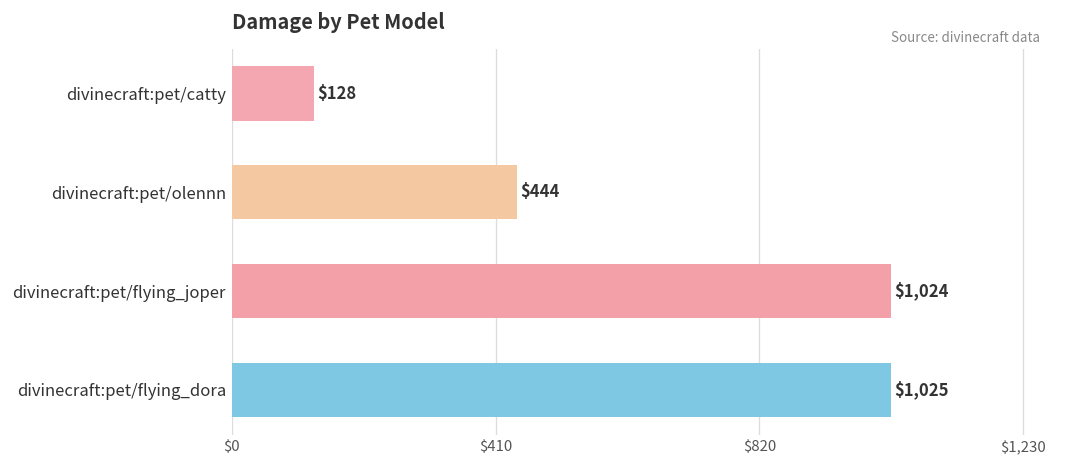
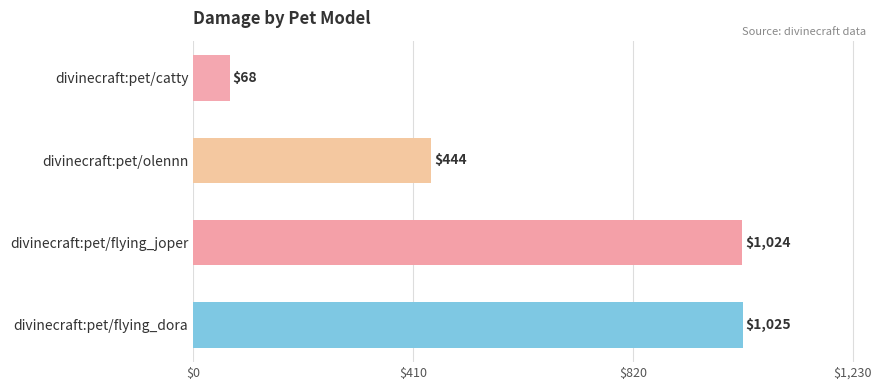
  {
-   "divinecraft:pet/catty": "$128",
+   "divinecraft:pet/catty": "$68",
    "divinecraft:pet/olennn": "$444",
    "divinecraft:pet/flying_joper": "$1,024",
    "divinecraft:pet/flying_dora": "$1,025"
  }
